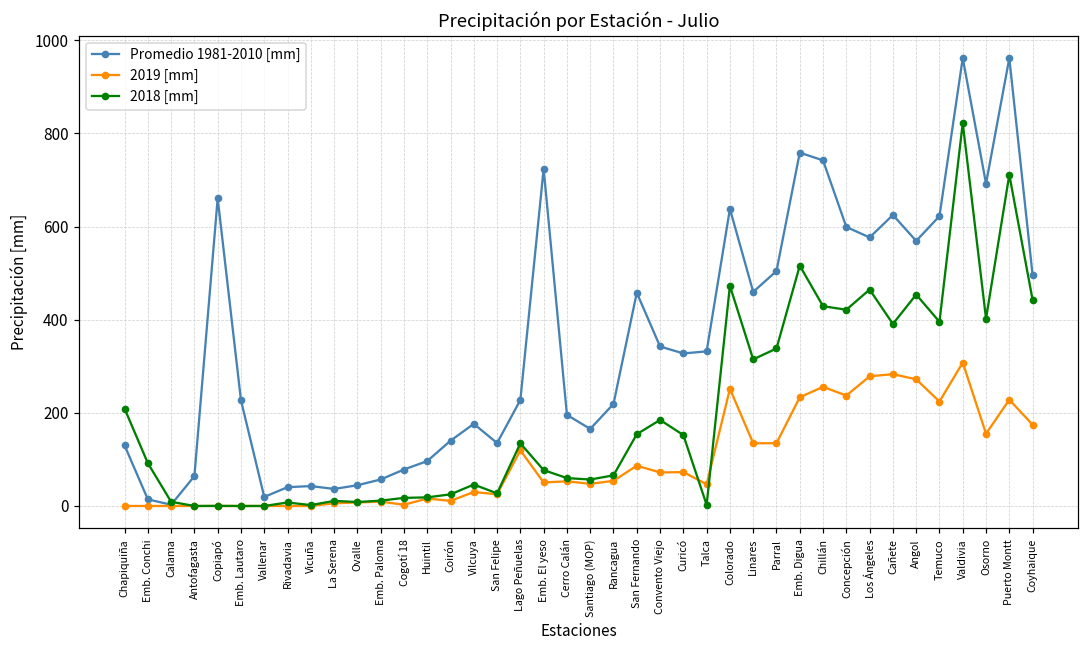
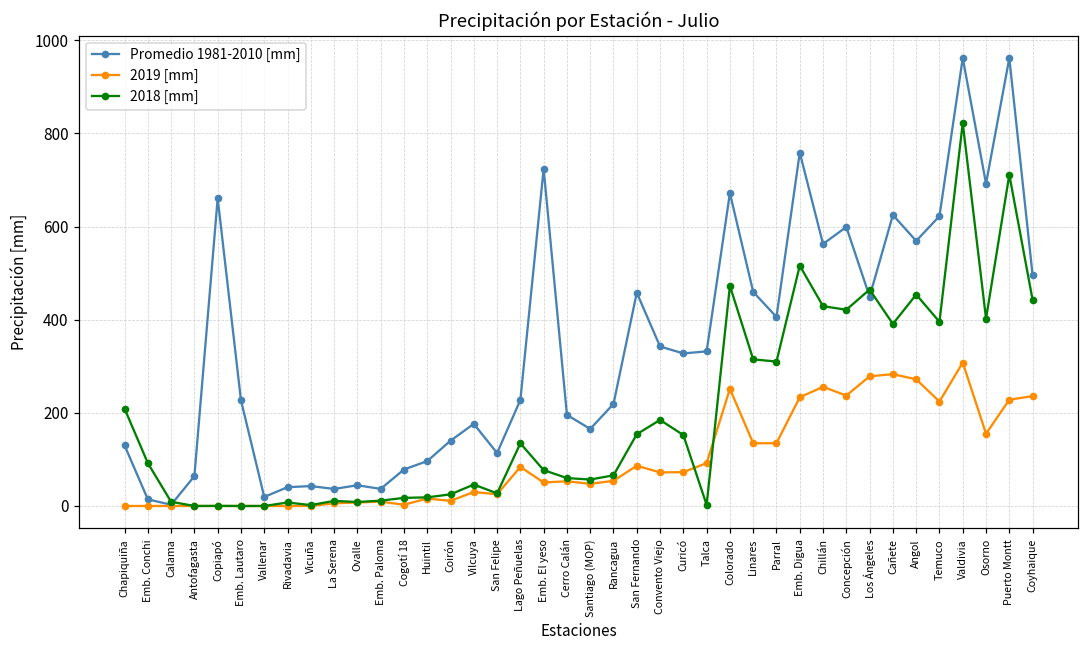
  {
    "Promedio 1981-2010 [mm]": {
      "Chapiquiña": 130,
      "Emb. Conchi": 10,
      "Antofagasta": 60,
      "Copiapó": 660,
      "Emb. Lautaro": 230,
      "Vallenar": 20,
      "Rivadavia": 40,
      "Vicuña": 40,
      "La Serena": 40,
      "Ovalle": 40,
-     "Emb. Paloma": 60,
+     "Emb. Paloma": 40,
      "Cogotí 18": 80,
      "Huintil": 100,
      "Coirón": 140,
      "Vilcuya": 180,
-     "San Felipe": 140,
+     "San Felipe": 110,
      "Lago Peñuelas": 230,
      "Emb. El yeso": 720,
      "Cerro Calán": 200,
      "Santiago (MOP)": 170,
      "Rancagua": 220,
      "San Fernando": 460,
      "Convento Viejo": 340,
      "Curicó": 330,
      "Talca": 330,
-     "Colorado": 640,
+     "Colorado": 670,
      "Linares": 460,
-     "Parral": 500,
+     "Parral": 410,
      "Emb. Digua": 760,
-     "Chillán": 740,
+     "Chillán": 560,
      "Concepción": 600,
-     "Los Ángeles": 580,
+     "Los Ángeles": 450,
      "Cañete": 620,
      "Angol": 570,
      "Temuco": 620,
      "Valdivia": 960,
      "Osorno": 690,
      "Puerto Montt": 960,
      "Coyhaique": 500
    },
    "2019 [mm]": {
      "Chapiquiña": 0,
      "Emb. Conchi": 0,
      "Rivadavia": 0,
      "Cogotí 18": 0,
      "Coirón": 10,
      "Vilcuya": 30,
-     "Lago Peñuelas": 120,
+     "Lago Peñuelas": 80,
      "Emb. El yeso": 50,
      "Cerro Calán": 50,
      "Santiago (MOP)": 50,
      "Rancagua": 50,
      "San Fernando": 90,
      "Convento Viejo": 70,
      "Curicó": 70,
-     "Talca": 50,
+     "Talca": 90,
      "Colorado": 250,
      "Linares": 130,
      "Parral": 130,
      "Emb. Digua": 230,
      "Chillán": 260,
      "Concepción": 240,
      "Los Ángeles": 280,
      "Cañete": 280,
      "Angol": 270,
      "Temuco": 220,
      "Valdivia": 310,
      "Osorno": 160,
      "Puerto Montt": 230,
-     "Coyhaique": 170
+     "Coyhaique": 240
    },
    "2018 [mm]": {
      "Chapiquiña": 210,
      "Emb. Conchi": 90,
      "Calama": 10,
      "Rivadavia": 10,
      "Cogotí 18": 20,
      "Coirón": 30,
      "Vilcuya": 50,
      "Lago Peñuelas": 130,
      "Emb. El yeso": 80,
      "Cerro Calán": 60,
      "Santiago (MOP)": 60,
      "Rancagua": 70,
      "San Fernando": 150,
      "Convento Viejo": 180,
      "Curicó": 150,
      "Talca": 0,
      "Colorado": 470,
      "Linares": 310,
-     "Parral": 340,
+     "Parral": 310,
      "Emb. Digua": 520,
      "Chillán": 430,
      "Concepción": 420,
      "Los Ángeles": 460,
      "Cañete": 390,
      "Angol": 450,
      "Temuco": 400,
      "Valdivia": 820,
      "Osorno": 400,
      "Puerto Montt": 710,
      "Coyhaique": 440
    }
  }
